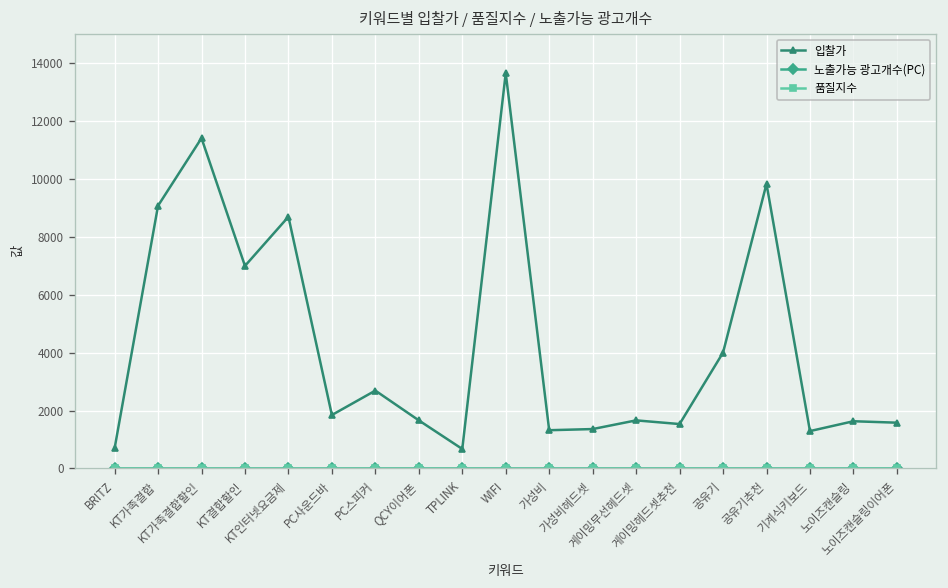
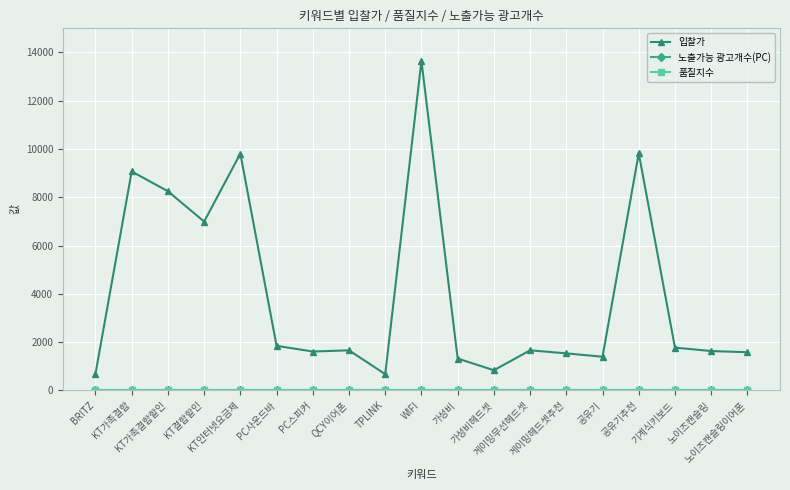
  {
    "입찰가": {
      "BRITZ": 700,
      "KT가족결합": 9100,
-     "KT가족결합할인": 11400,
+     "KT가족결합할인": 8300,
      "KT결합할인": 7000,
-     "KT인터넷요금제": 8700,
+     "KT인터넷요금제": 9800,
      "PC사운드바": 1800,
-     "PC스피커": 2700,
+     "PC스피커": 1600,
      "QCY이어폰": 1700,
      "TPLINK": 700,
      "WIFI": 13700,
      "가성비": 1300,
-     "가성비헤드셋": 1400,
+     "가성비헤드셋": 800,
      "게이밍무선헤드셋": 1700,
      "게이밍헤드셋추천": 1500,
-     "공유기": 4000,
+     "공유기": 1400,
      "공유기추천": 9800,
-     "기계식키보드": 1300,
+     "기계식키보드": 1800,
      "노이즈캔슬링": 1600,
      "노이즈캔슬링이어폰": 1600
    },
    "품질지수": {
      "BRITZ": 0,
      "KT가족결합": 0,
      "KT가족결합할인": 0,
      "KT결합할인": 0,
      "KT인터넷요금제": 0,
      "PC사운드바": 0,
      "PC스피커": 0,
      "QCY이어폰": 0,
      "TPLINK": 0,
      "WIFI": 0,
      "가성비": 0,
      "가성비헤드셋": 0,
      "게이밍무선헤드셋": 0,
      "게이밍헤드셋추천": 0,
      "공유기": 0,
      "공유기추천": 0,
      "기계식키보드": 0,
      "노이즈캔슬링": 0,
      "노이즈캔슬링이어폰": 0
    }
  }
